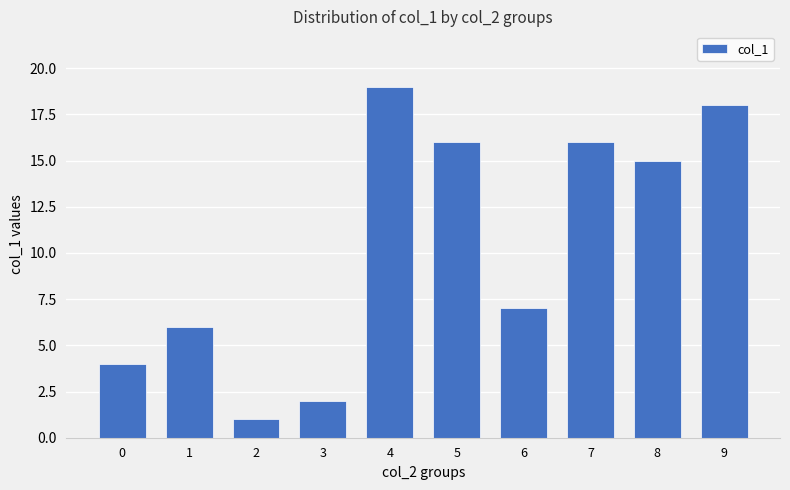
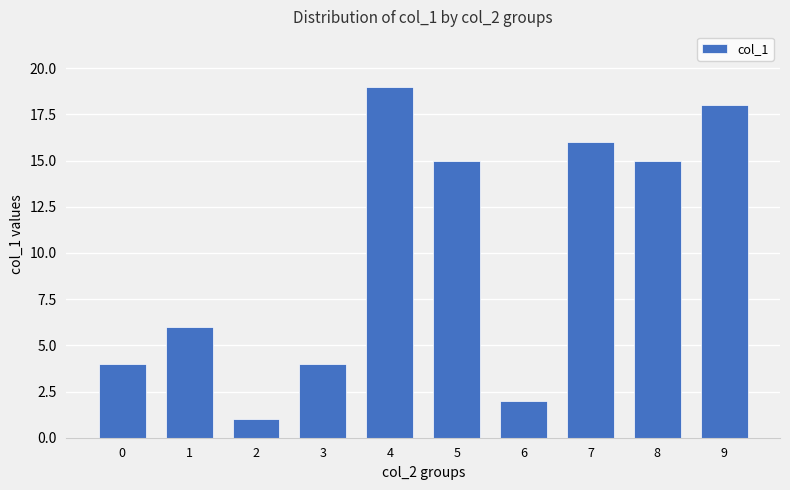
  {
    "0": 4,
    "1": 6,
    "2": 1,
-   "3": 2,
+   "3": 4,
    "4": 19,
-   "5": 16,
-   "6": 7,
+   "5": 15,
+   "6": 2,
    "7": 16,
    "8": 15,
    "9": 18
  }
